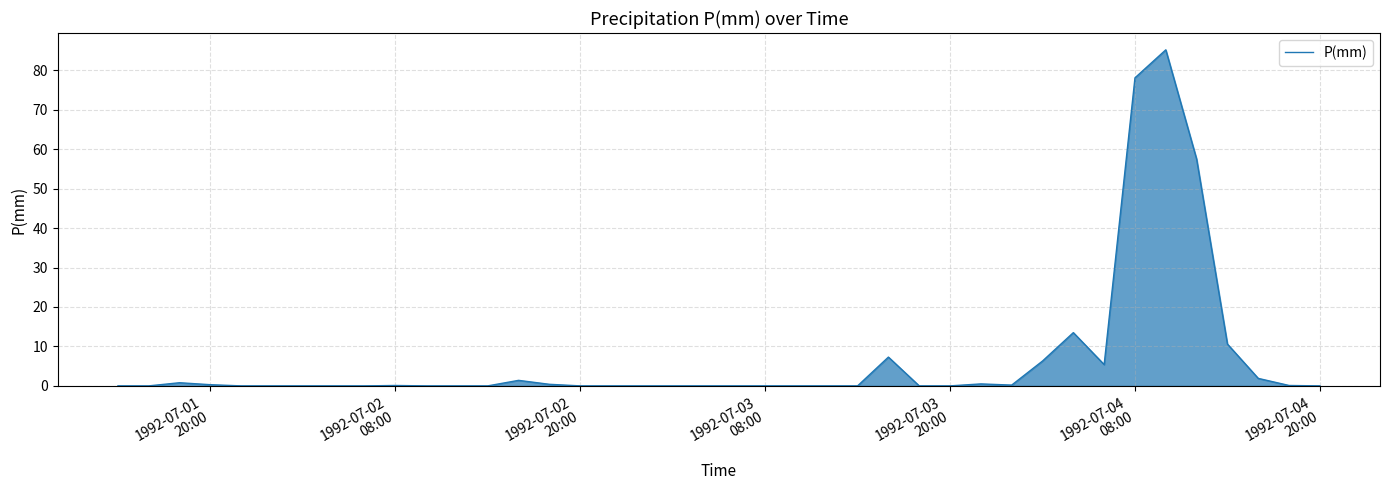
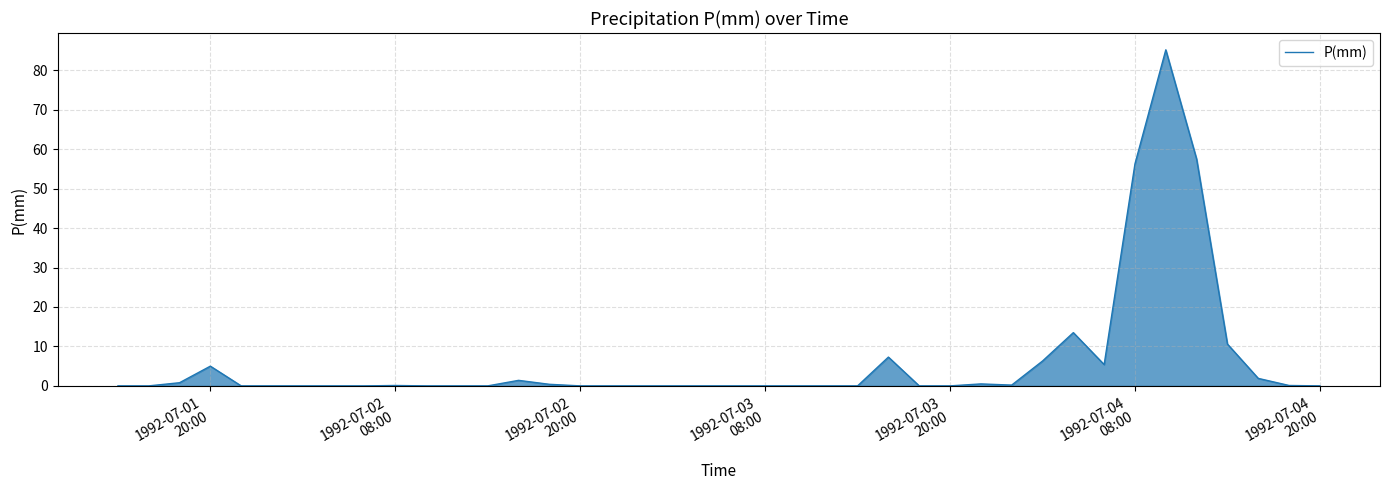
  {
-   "1992-07-01 20:00": 0,
+   "1992-07-01 20:00": 5,
    "1992-07-02 08:00": 0,
    "1992-07-02 20:00": 0,
    "1992-07-03 08:00": 0,
    "1992-07-03 20:00": 0,
-   "1992-07-04 08:00": 78,
+   "1992-07-04 08:00": 56,
    "1992-07-04 20:00": 0
  }
